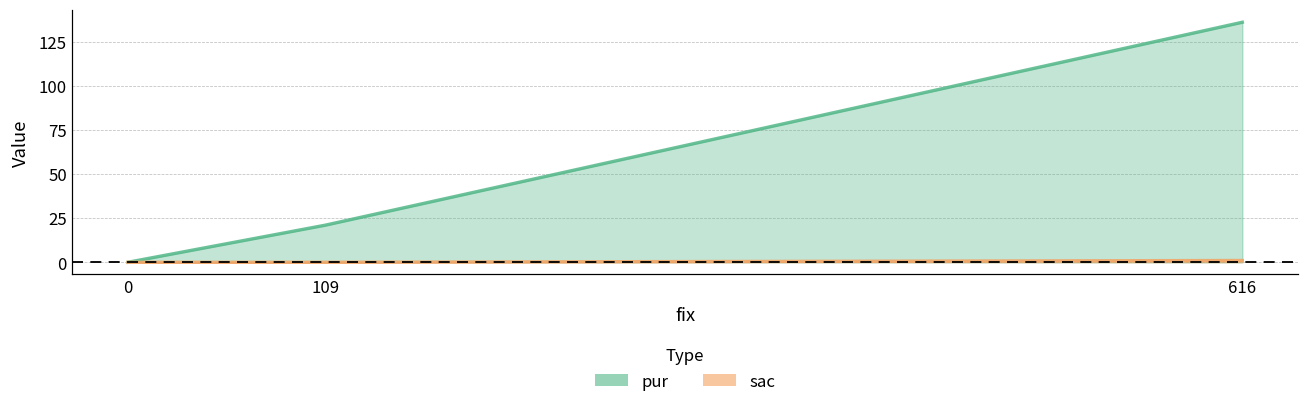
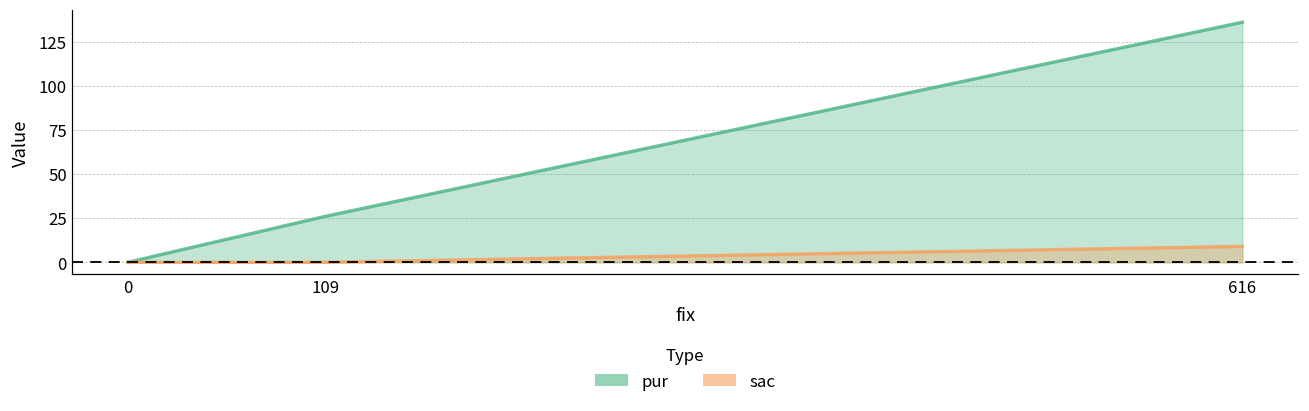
  {
    "pur": {
-     "109": 21,
+     "109": 26,
      "616": 136
    },
    "sac": {
      "109": 0,
-     "616": 1
+     "616": 9
    }
  }
